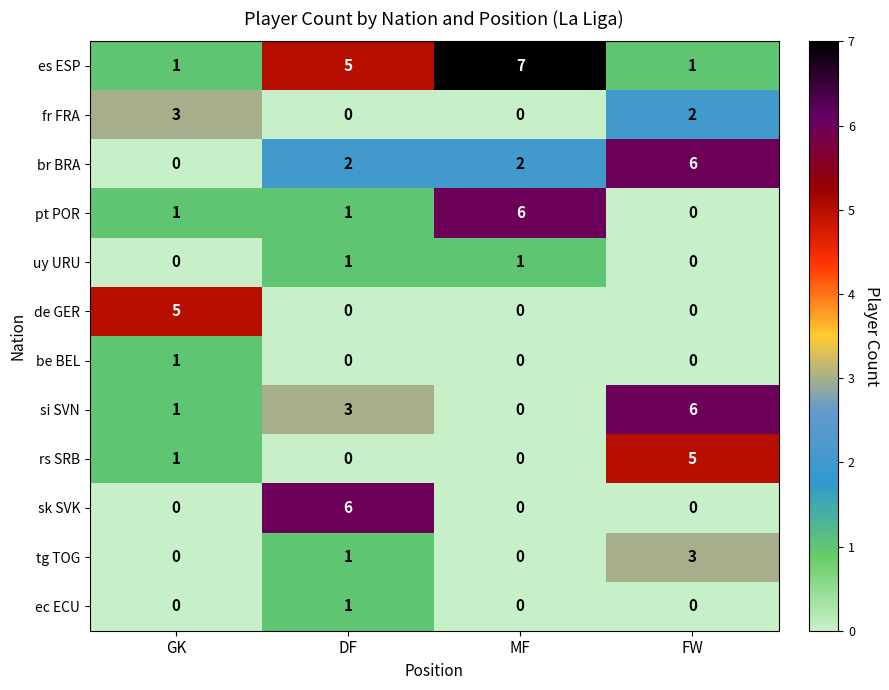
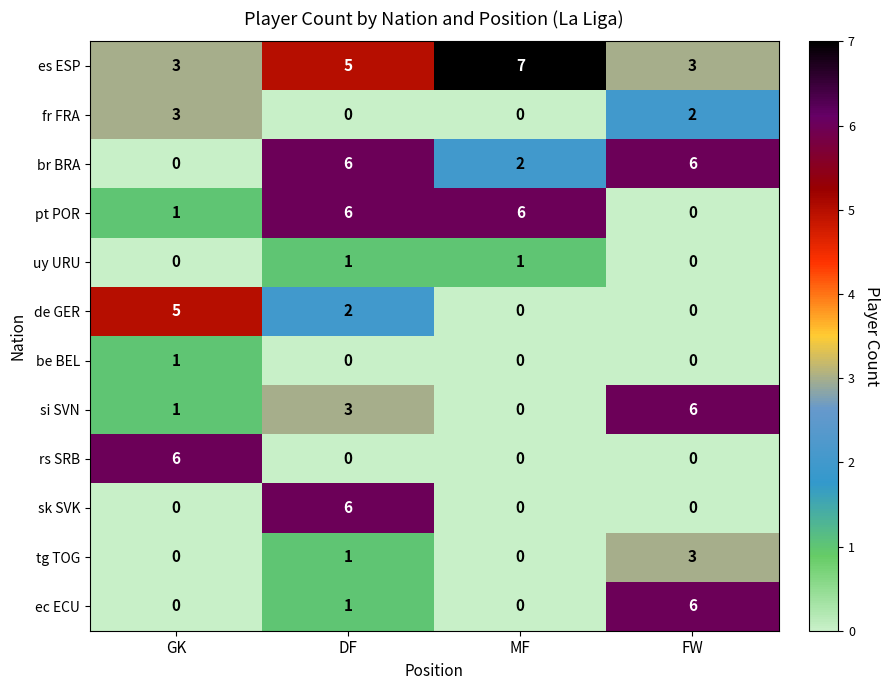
  {
    "es ESP": {
-     "GK": 1,
+     "GK": 3,
      "DF": 5,
      "MF": 7,
-     "FW": 1
+     "FW": 3
    },
    "fr FRA": {
      "GK": 3,
      "DF": 0,
      "MF": 0,
      "FW": 2
    },
    "br BRA": {
      "GK": 0,
-     "DF": 2,
+     "DF": 6,
      "MF": 2,
      "FW": 6
    },
    "pt POR": {
      "GK": 1,
-     "DF": 1,
+     "DF": 6,
      "MF": 6,
      "FW": 0
    },
    "uy URU": {
      "GK": 0,
      "DF": 1,
      "MF": 1,
      "FW": 0
    },
    "de GER": {
      "GK": 5,
-     "DF": 0,
+     "DF": 2,
      "MF": 0,
      "FW": 0
    },
    "be BEL": {
      "GK": 1,
      "DF": 0,
      "MF": 0,
      "FW": 0
    },
    "si SVN": {
      "GK": 1,
      "DF": 3,
      "MF": 0,
      "FW": 6
    },
    "rs SRB": {
-     "GK": 1,
+     "GK": 6,
      "DF": 0,
      "MF": 0,
-     "FW": 5
+     "FW": 0
    },
    "sk SVK": {
      "GK": 0,
      "DF": 6,
      "MF": 0,
      "FW": 0
    },
    "tg TOG": {
      "GK": 0,
      "DF": 1,
      "MF": 0,
      "FW": 3
    },
    "ec ECU": {
      "GK": 0,
      "DF": 1,
      "MF": 0,
-     "FW": 0
+     "FW": 6
    }
  }
